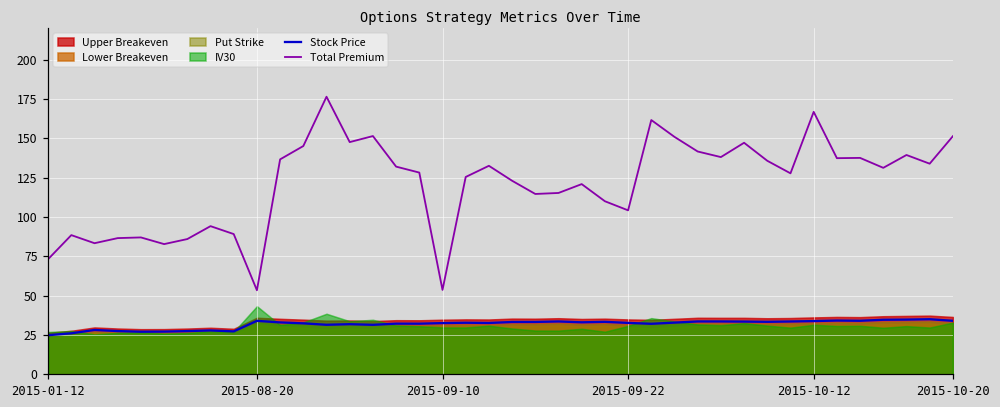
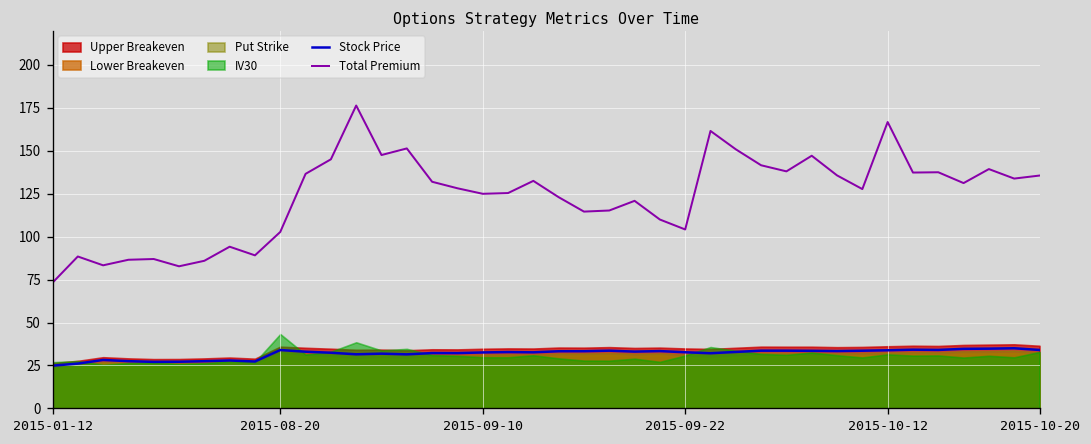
  {
    "Upper Breakeven": {
      "2015-08-20": 36,
      "2015-09-10": 35,
      "2015-09-22": 35,
      "2015-10-12": 36,
      "2015-10-20": 36
    },
    "Total Premium": {
      "2015-01-12": 73,
-     "2015-08-20": 53,
-     "2015-09-10": 54,
+     "2015-08-20": 103,
+     "2015-09-10": 125,
      "2015-09-22": 104,
      "2015-10-12": 167,
-     "2015-10-20": 151
+     "2015-10-20": 136
    },
    "IV30": {
      "2015-08-20": 43
    }
  }
